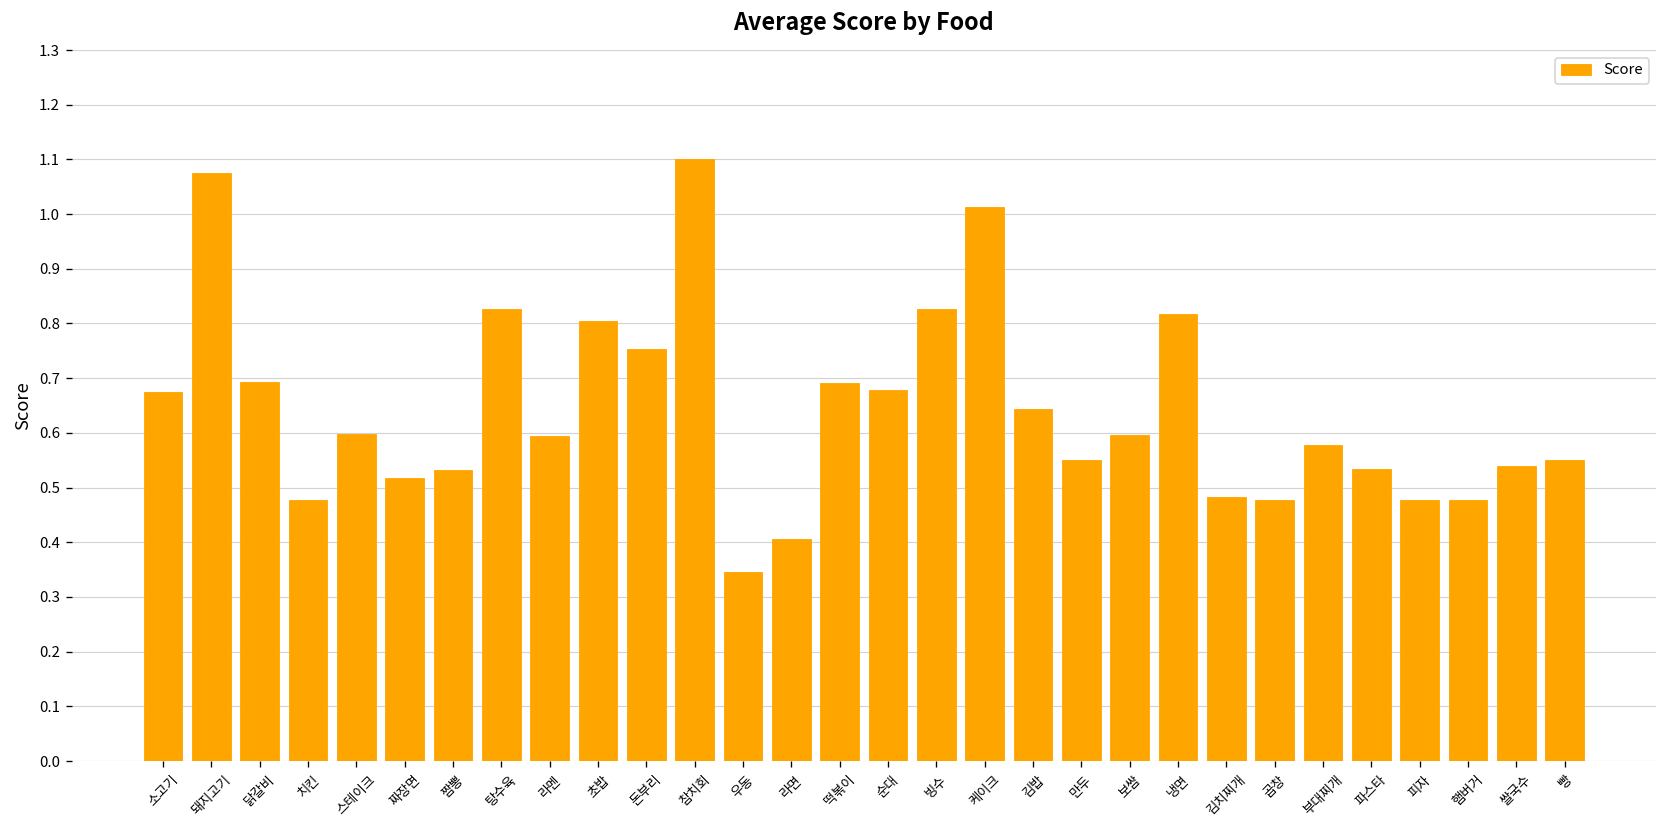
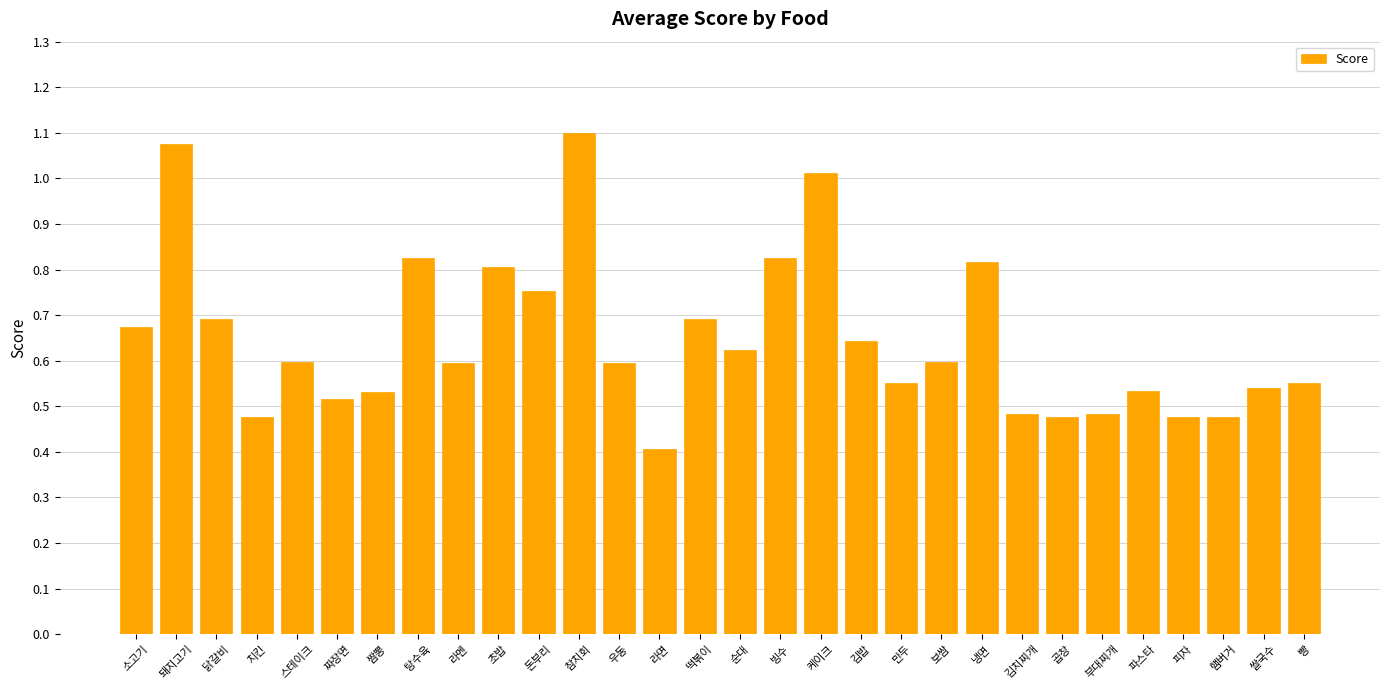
  {
    "소고기": 0.67,
    "돼지고기": 1.07,
    "닭갈비": 0.69,
    "치킨": 0.48,
    "스테이크": 0.60,
    "짜장면": 0.52,
    "짬뽕": 0.53,
    "탕수육": 0.83,
    "라멘": 0.59,
    "초밥": 0.80,
    "돈부리": 0.75,
    "참치회": 1.10,
-   "우동": 0.35,
+   "우동": 0.59,
    "라면": 0.41,
    "떡볶이": 0.69,
-   "순대": 0.68,
+   "순대": 0.62,
    "빙수": 0.83,
    "케이크": 1.01,
    "김밥": 0.64,
    "만두": 0.55,
    "보쌈": 0.60,
    "냉면": 0.82,
    "김치찌개": 0.48,
    "곱창": 0.48,
-   "부대찌개": 0.58,
+   "부대찌개": 0.48,
    "파스타": 0.53,
    "피자": 0.48,
    "햄버거": 0.48,
    "쌀국수": 0.54,
    "빵": 0.55
  }
